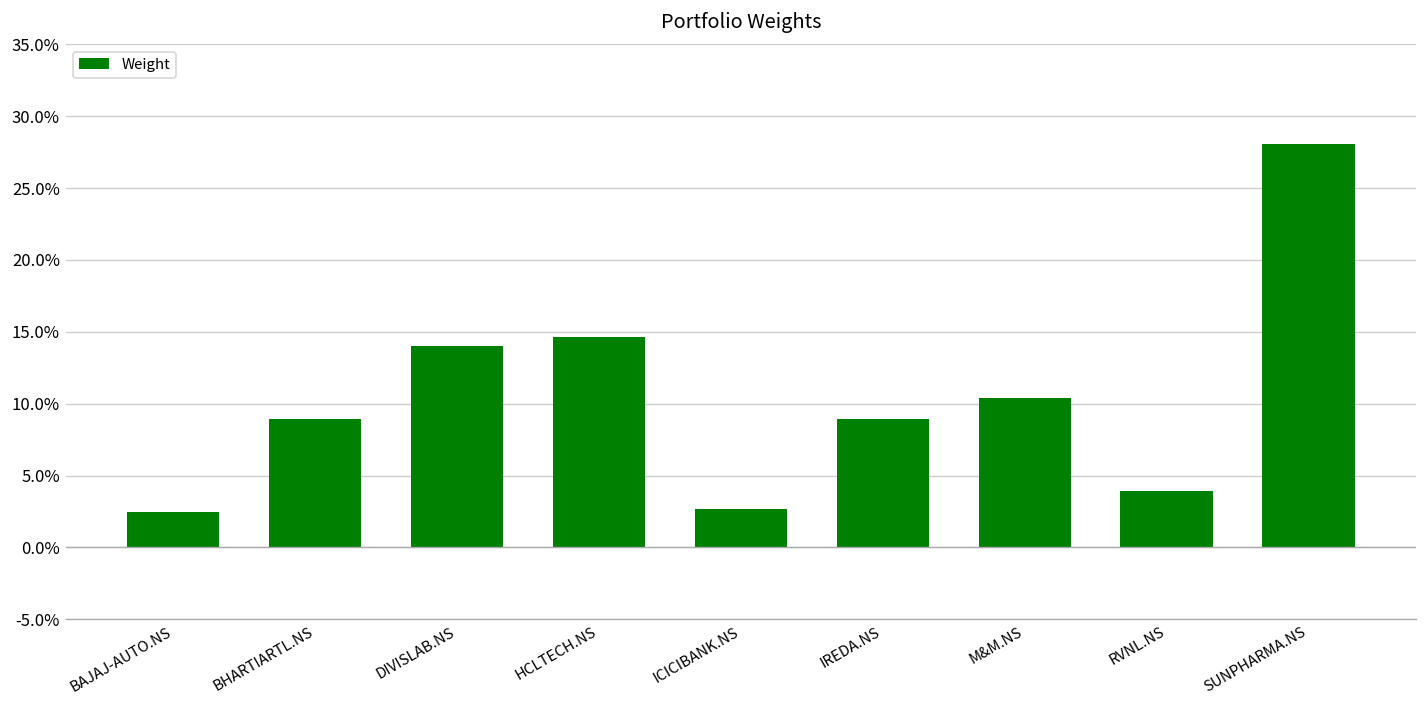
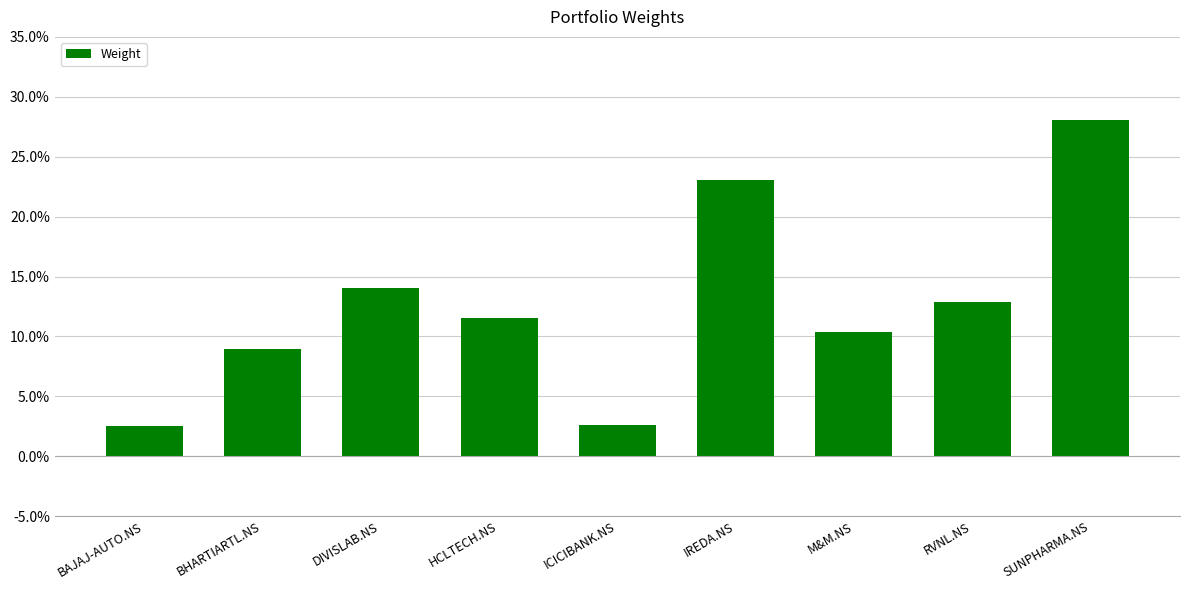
  {
    "BAJAJ-AUTO.NS": "2.5%",
    "BHARTIARTL.NS": "8.9%",
    "DIVISLAB.NS": "14.0%",
-   "HCLTECH.NS": "14.6%",
+   "HCLTECH.NS": "11.5%",
    "ICICIBANK.NS": "2.6%",
-   "IREDA.NS": "9.0%",
+   "IREDA.NS": "23.1%",
    "M&M.NS": "10.4%",
-   "RVNL.NS": "4.0%",
+   "RVNL.NS": "12.9%",
    "SUNPHARMA.NS": "28.1%"
  }
